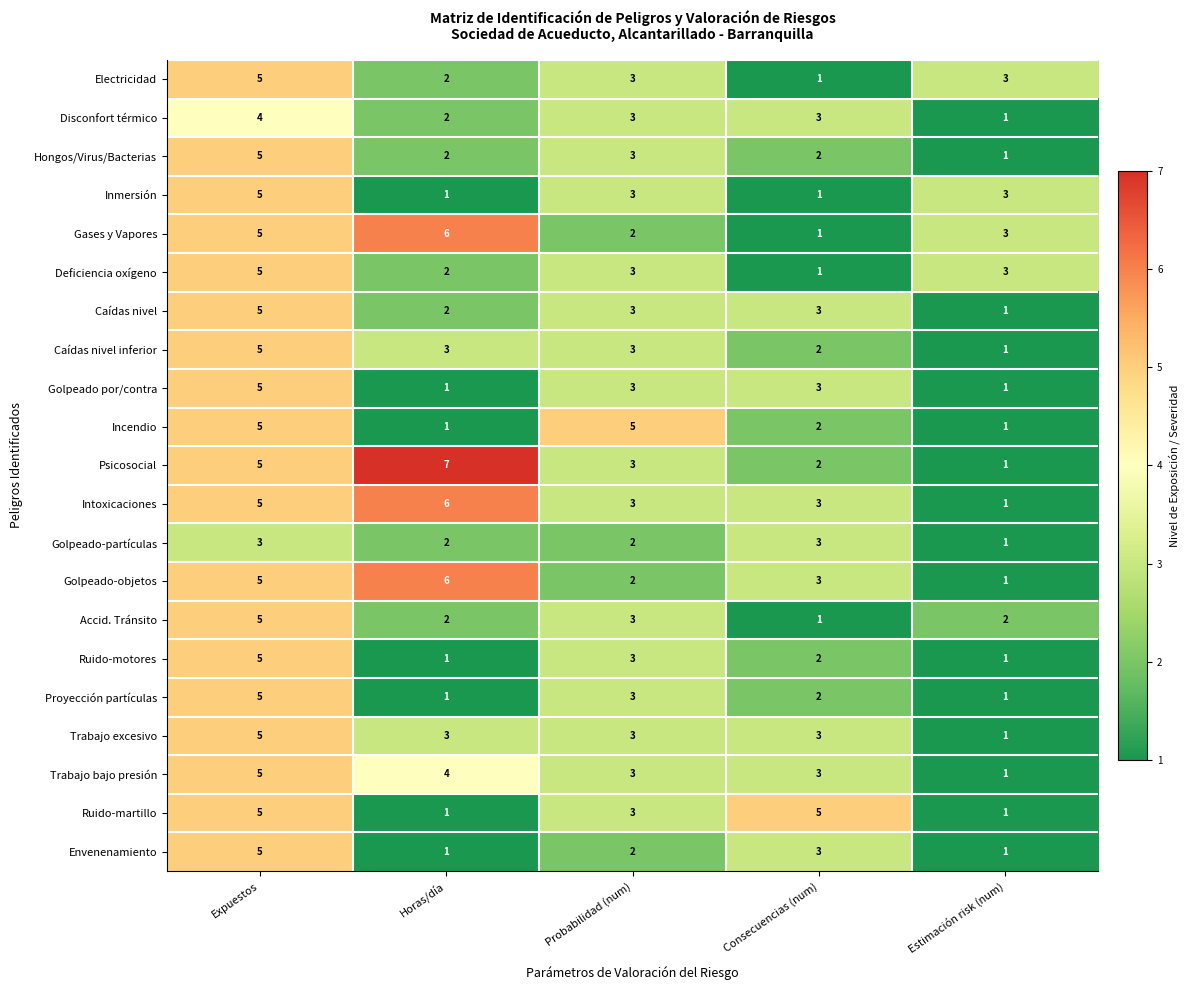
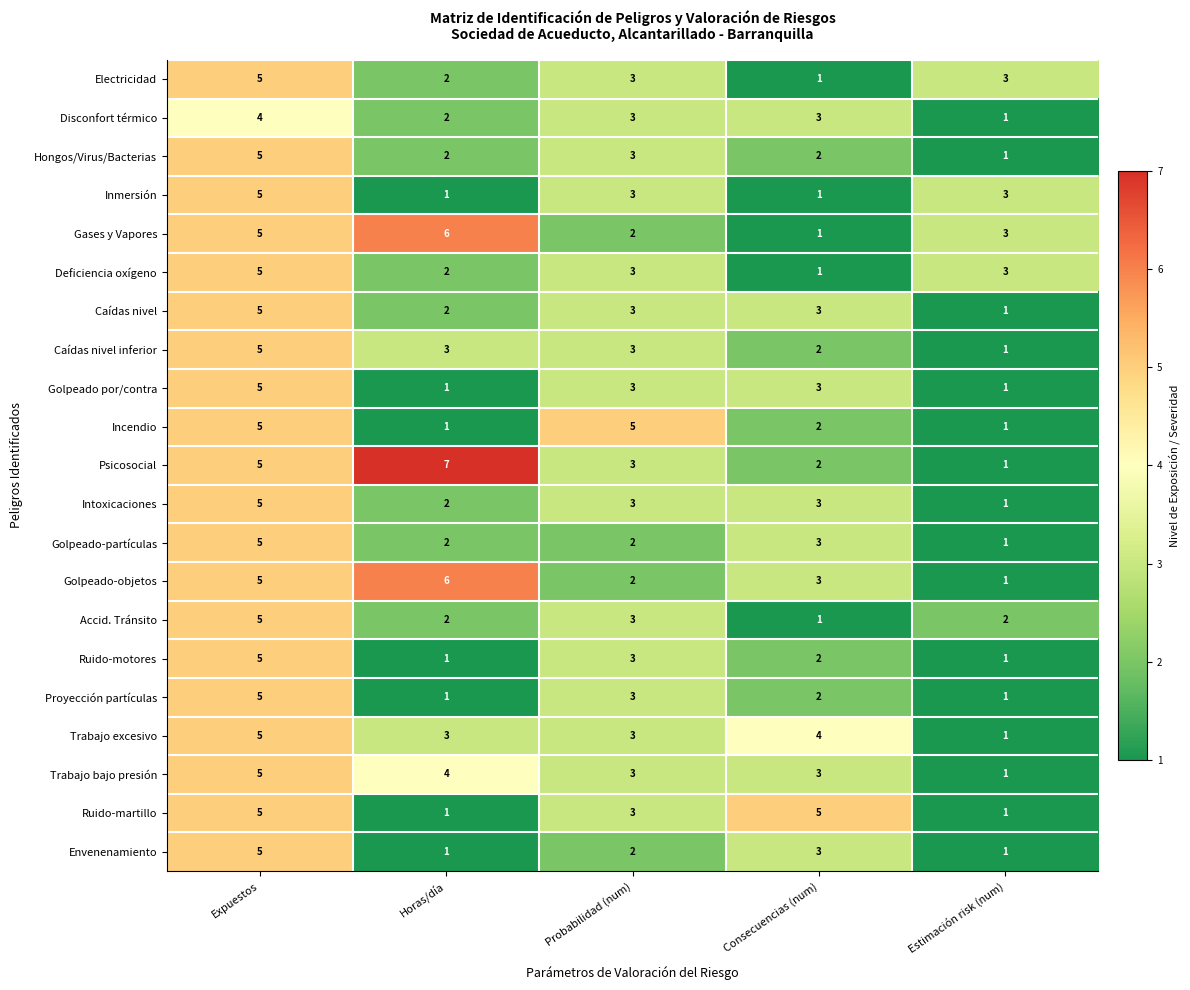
  {
    "Electricidad": {
      "Expuestos": 5,
      "Horas/día": 2,
      "Probabilidad (num)": 3,
      "Consecuencias (num)": 1,
      "Estimación risk (num)": 3
    },
    "Disconfort térmico": {
      "Expuestos": 4,
      "Horas/día": 2,
      "Probabilidad (num)": 3,
      "Consecuencias (num)": 3,
      "Estimación risk (num)": 1
    },
    "Hongos/Virus/Bacterias": {
      "Expuestos": 5,
      "Horas/día": 2,
      "Probabilidad (num)": 3,
      "Consecuencias (num)": 2,
      "Estimación risk (num)": 1
    },
    "Inmersión": {
      "Expuestos": 5,
      "Horas/día": 1,
      "Probabilidad (num)": 3,
      "Consecuencias (num)": 1,
      "Estimación risk (num)": 3
    },
    "Gases y Vapores": {
      "Expuestos": 5,
      "Horas/día": 6,
      "Probabilidad (num)": 2,
      "Consecuencias (num)": 1,
      "Estimación risk (num)": 3
    },
    "Deficiencia oxígeno": {
      "Expuestos": 5,
      "Horas/día": 2,
      "Probabilidad (num)": 3,
      "Consecuencias (num)": 1,
      "Estimación risk (num)": 3
    },
    "Caídas nivel": {
      "Expuestos": 5,
      "Horas/día": 2,
      "Probabilidad (num)": 3,
      "Consecuencias (num)": 3,
      "Estimación risk (num)": 1
    },
    "Caídas nivel inferior": {
      "Expuestos": 5,
      "Horas/día": 3,
      "Probabilidad (num)": 3,
      "Consecuencias (num)": 2,
      "Estimación risk (num)": 1
    },
    "Golpeado por/contra": {
      "Expuestos": 5,
      "Horas/día": 1,
      "Probabilidad (num)": 3,
      "Consecuencias (num)": 3,
      "Estimación risk (num)": 1
    },
    "Incendio": {
      "Expuestos": 5,
      "Horas/día": 1,
      "Probabilidad (num)": 5,
      "Consecuencias (num)": 2,
      "Estimación risk (num)": 1
    },
    "Psicosocial": {
      "Expuestos": 5,
      "Horas/día": 7,
      "Probabilidad (num)": 3,
      "Consecuencias (num)": 2,
      "Estimación risk (num)": 1
    },
    "Intoxicaciones": {
      "Expuestos": 5,
-     "Horas/día": 6,
+     "Horas/día": 2,
      "Probabilidad (num)": 3,
      "Consecuencias (num)": 3,
      "Estimación risk (num)": 1
    },
    "Golpeado-partículas": {
-     "Expuestos": 3,
+     "Expuestos": 5,
      "Horas/día": 2,
      "Probabilidad (num)": 2,
      "Consecuencias (num)": 3,
      "Estimación risk (num)": 1
    },
    "Golpeado-objetos": {
      "Expuestos": 5,
      "Horas/día": 6,
      "Probabilidad (num)": 2,
      "Consecuencias (num)": 3,
      "Estimación risk (num)": 1
    },
    "Accid. Tránsito": {
      "Expuestos": 5,
      "Horas/día": 2,
      "Probabilidad (num)": 3,
      "Consecuencias (num)": 1,
      "Estimación risk (num)": 2
    },
    "Ruido-motores": {
      "Expuestos": 5,
      "Horas/día": 1,
      "Probabilidad (num)": 3,
      "Consecuencias (num)": 2,
      "Estimación risk (num)": 1
    },
    "Proyección partículas": {
      "Expuestos": 5,
      "Horas/día": 1,
      "Probabilidad (num)": 3,
      "Consecuencias (num)": 2,
      "Estimación risk (num)": 1
    },
    "Trabajo excesivo": {
      "Expuestos": 5,
      "Horas/día": 3,
      "Probabilidad (num)": 3,
-     "Consecuencias (num)": 3,
+     "Consecuencias (num)": 4,
      "Estimación risk (num)": 1
    },
    "Trabajo bajo presión": {
      "Expuestos": 5,
      "Horas/día": 4,
      "Probabilidad (num)": 3,
      "Consecuencias (num)": 3,
      "Estimación risk (num)": 1
    },
    "Ruido-martillo": {
      "Expuestos": 5,
      "Horas/día": 1,
      "Probabilidad (num)": 3,
      "Consecuencias (num)": 5,
      "Estimación risk (num)": 1
    },
    "Envenenamiento": {
      "Expuestos": 5,
      "Horas/día": 1,
      "Probabilidad (num)": 2,
      "Consecuencias (num)": 3,
      "Estimación risk (num)": 1
    }
  }
